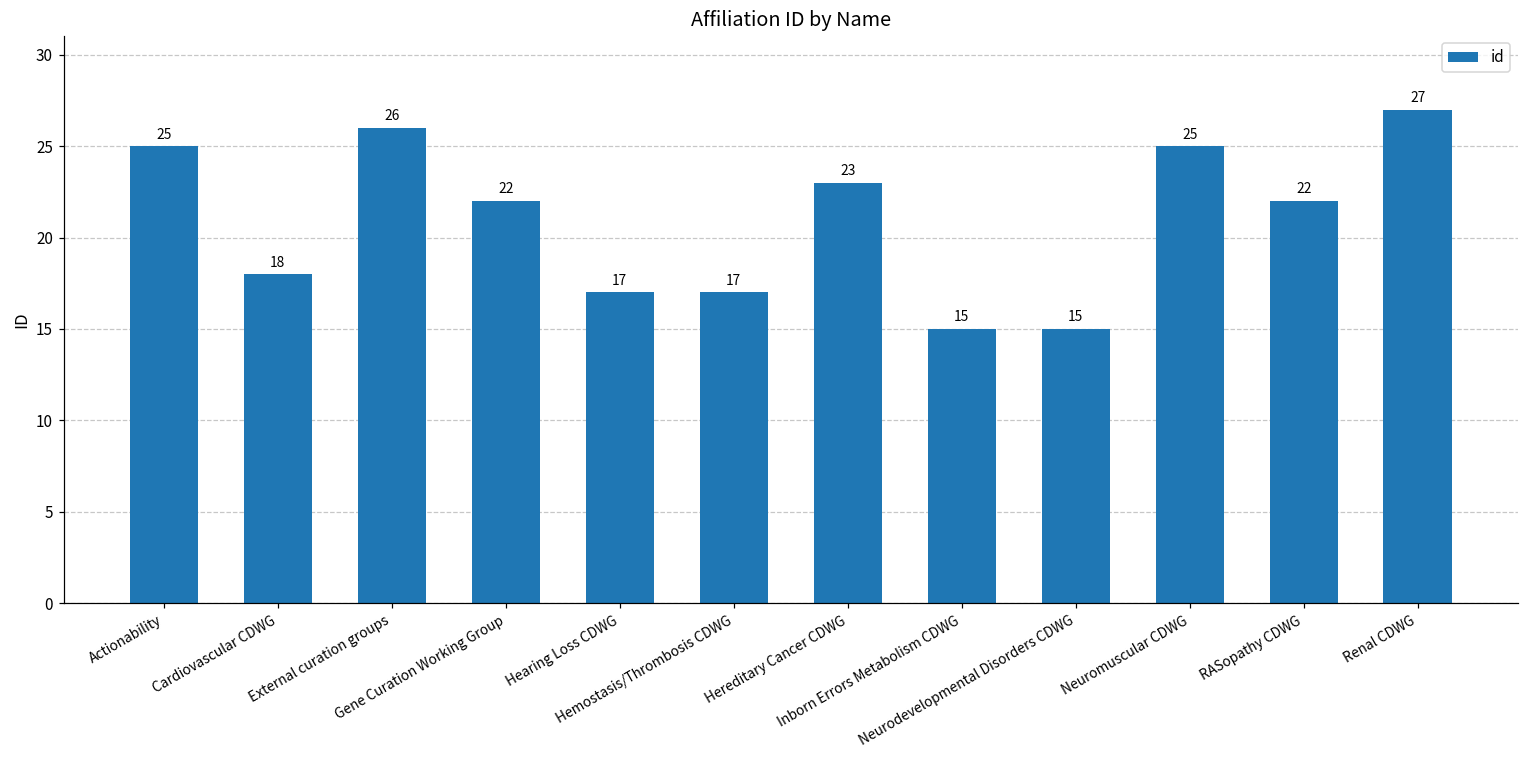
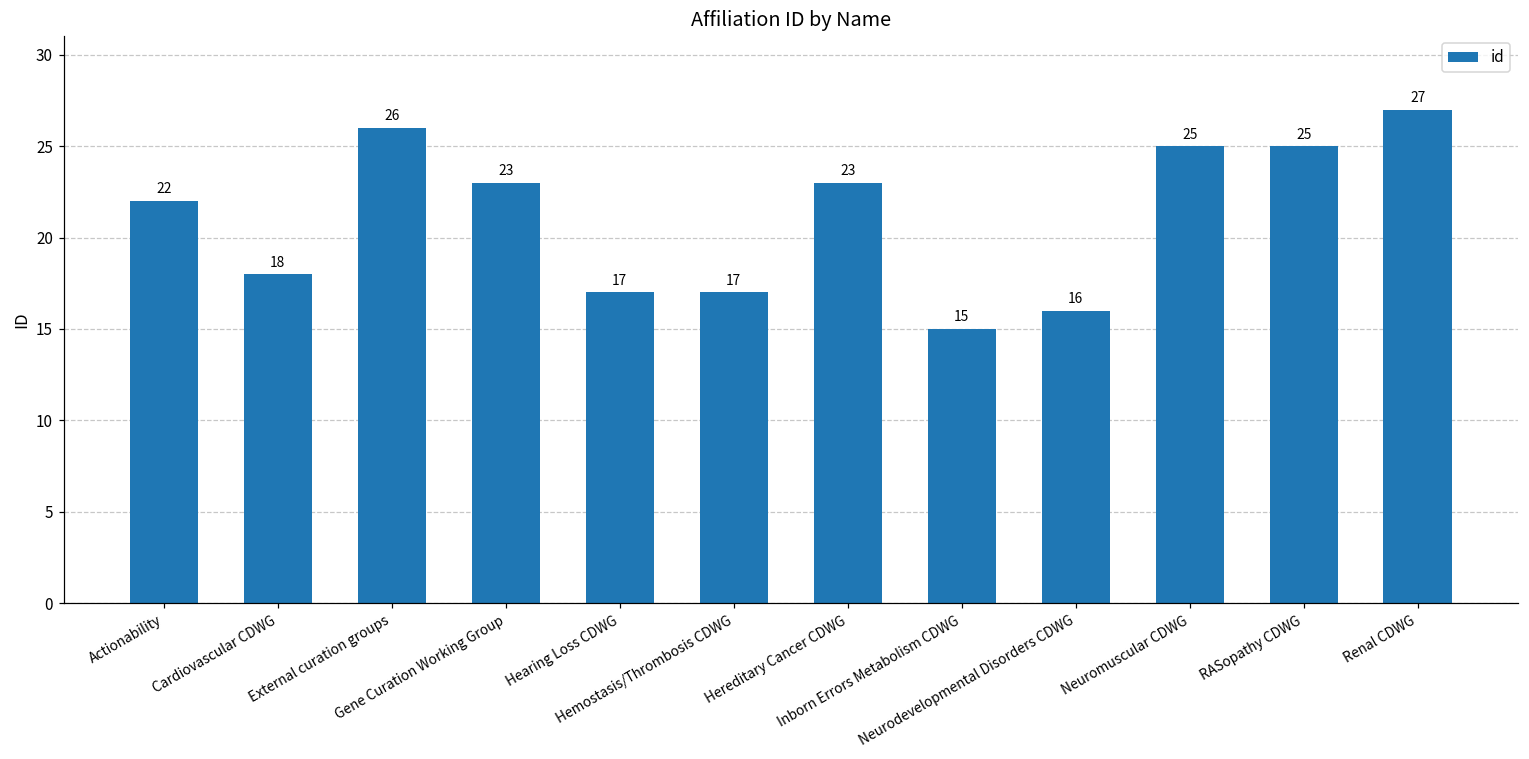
  {
-   "Actionability": 25,
+   "Actionability": 22,
    "Cardiovascular CDWG": 18,
    "External curation groups": 26,
-   "Gene Curation Working Group": 22,
+   "Gene Curation Working Group": 23,
    "Hearing Loss CDWG": 17,
    "Hemostasis/Thrombosis CDWG": 17,
    "Hereditary Cancer CDWG": 23,
    "Inborn Errors Metabolism CDWG": 15,
-   "Neurodevelopmental Disorders CDWG": 15,
+   "Neurodevelopmental Disorders CDWG": 16,
    "Neuromuscular CDWG": 25,
-   "RASopathy CDWG": 22,
+   "RASopathy CDWG": 25,
    "Renal CDWG": 27
  }
